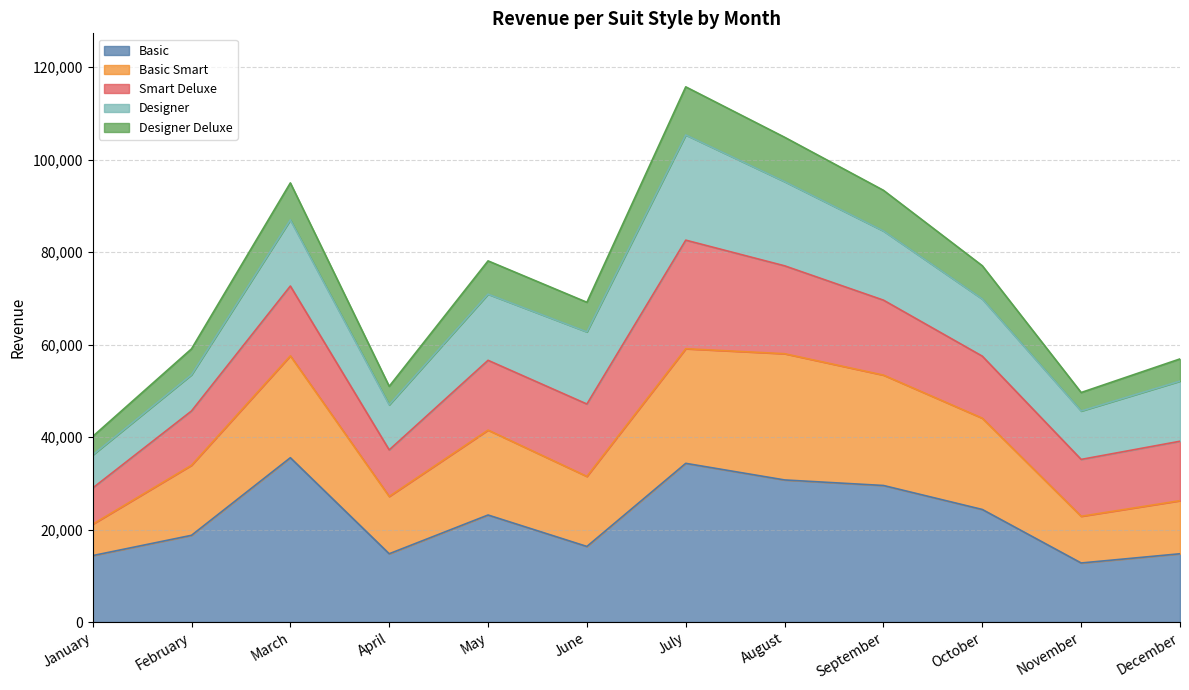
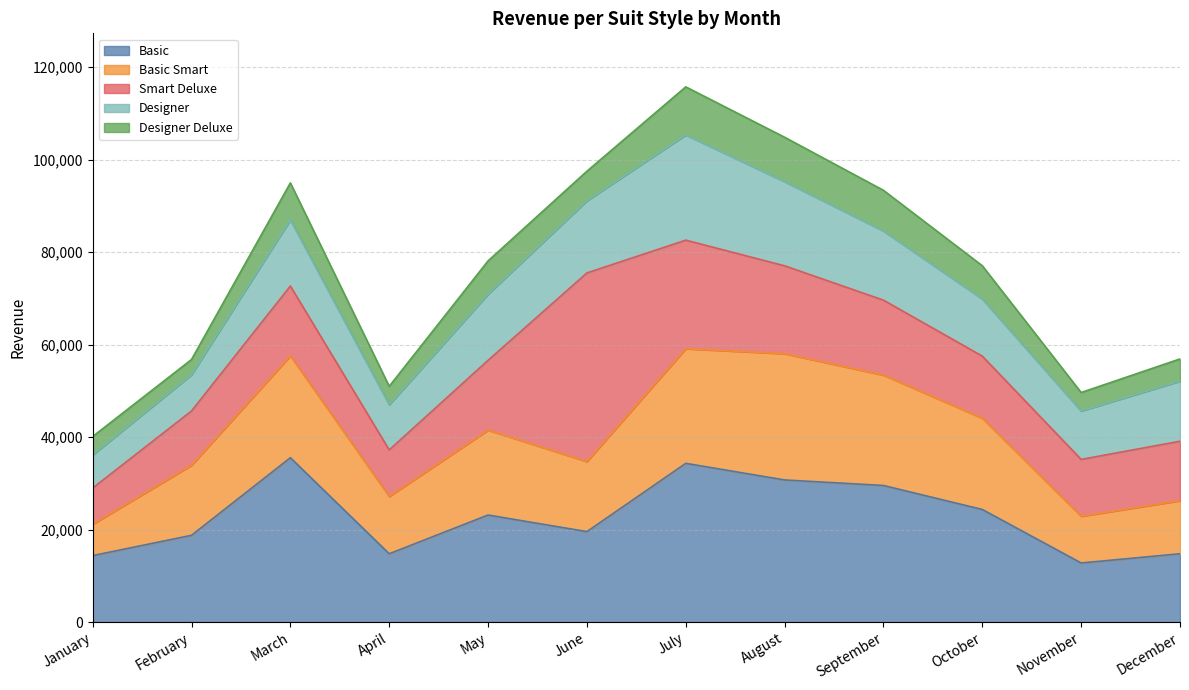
  {
    "Basic": {
      "January": "14,000",
      "February": "19,000",
      "March": "36,000",
      "April": "15,000",
      "May": "23,000",
-     "June": "16,000",
+     "June": "20,000",
      "July": "34,000",
      "August": "31,000",
      "September": "30,000",
      "October": "24,000",
      "November": "13,000",
      "December": "15,000"
    },
    "Basic Smart": {
      "January": "7,000",
      "February": "15,000",
      "March": "22,000",
      "April": "12,000",
      "May": "18,000",
      "June": "15,000",
      "July": "25,000",
      "August": "27,000",
      "September": "24,000",
      "October": "20,000",
      "November": "10,000",
      "December": "11,000"
    },
    "Smart Deluxe": {
      "January": "8,000",
      "February": "12,000",
      "March": "15,000",
      "April": "10,000",
      "May": "15,000",
-     "June": "16,000",
+     "June": "41,000",
      "July": "23,000",
      "August": "19,000",
      "September": "16,000",
      "October": "13,000",
      "November": "12,000",
      "December": "13,000"
    },
    "Designer": {
      "January": "7,000",
      "February": "8,000",
      "March": "14,000",
      "April": "10,000",
      "May": "14,000",
      "June": "16,000",
      "July": "23,000",
      "August": "18,000",
      "September": "15,000",
      "October": "12,000",
      "November": "10,000",
      "December": "13,000"
    },
    "Designer Deluxe": {
      "January": "4,000",
-     "February": "6,000",
+     "February": "3,000",
      "March": "8,000",
      "April": "4,000",
      "May": "7,000",
      "June": "6,000",
      "July": "10,000",
      "August": "10,000",
      "September": "9,000",
      "October": "7,000",
      "November": "4,000",
      "December": "5,000"
    }
  }
